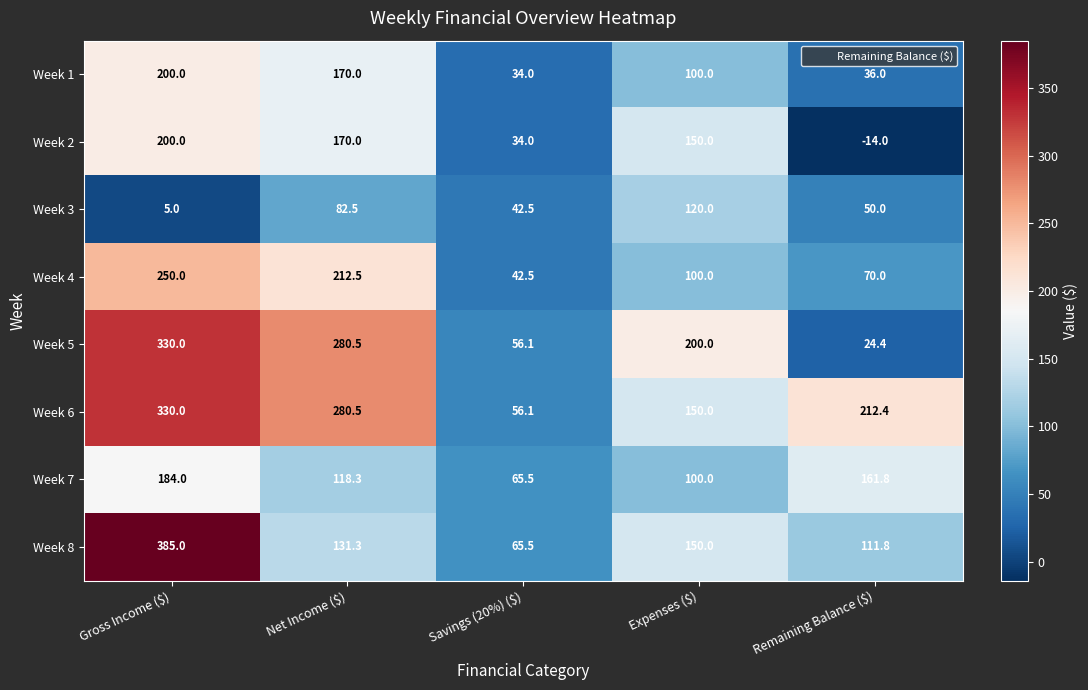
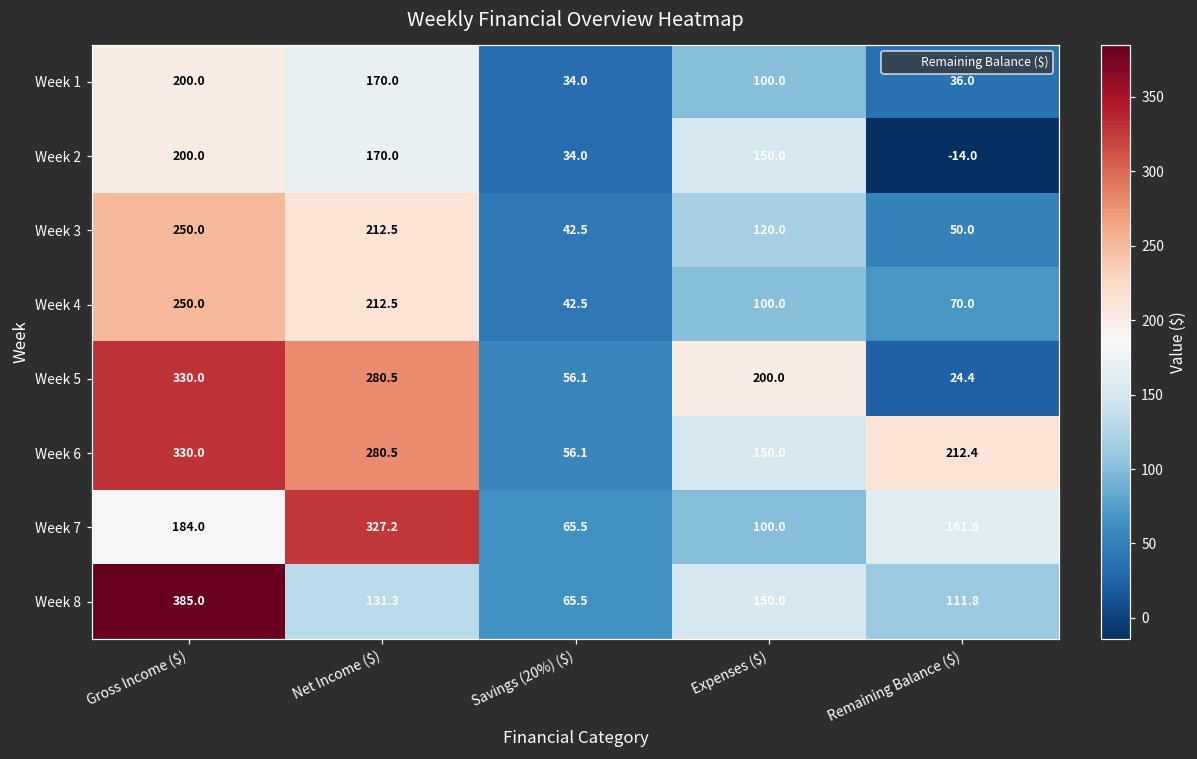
  {
    "Week 1": {
      "Gross Income ($)": 200.0,
      "Net Income ($)": 170.0,
      "Savings (20%) ($)": 34.0,
      "Expenses ($)": 100.0,
      "Remaining Balance ($)": 36.0
    },
    "Week 2": {
      "Gross Income ($)": 200.0,
      "Net Income ($)": 170.0,
      "Savings (20%) ($)": 34.0,
      "Remaining Balance ($)": -14.0
    },
    "Week 3": {
-     "Gross Income ($)": 5.0,
-     "Net Income ($)": 82.5,
+     "Gross Income ($)": 250.0,
+     "Net Income ($)": 212.5,
      "Savings (20%) ($)": 42.5,
      "Expenses ($)": 120.0,
      "Remaining Balance ($)": 50.0
    },
    "Week 4": {
      "Gross Income ($)": 250.0,
      "Net Income ($)": 212.5,
      "Savings (20%) ($)": 42.5,
      "Expenses ($)": 100.0,
      "Remaining Balance ($)": 70.0
    },
    "Week 5": {
      "Gross Income ($)": 330.0,
      "Net Income ($)": 280.5,
      "Savings (20%) ($)": 56.1,
      "Expenses ($)": 200.0,
      "Remaining Balance ($)": 24.4
    },
    "Week 6": {
      "Gross Income ($)": 330.0,
      "Net Income ($)": 280.5,
      "Savings (20%) ($)": 56.1,
      "Remaining Balance ($)": 212.4
    },
    "Week 7": {
      "Gross Income ($)": 184.0,
-     "Net Income ($)": 118.3,
+     "Net Income ($)": 327.2,
      "Savings (20%) ($)": 65.5,
      "Expenses ($)": 100.0
    },
    "Week 8": {
      "Gross Income ($)": 385.0,
      "Net Income ($)": 131.3,
      "Savings (20%) ($)": 65.5,
      "Remaining Balance ($)": 111.8
    }
  }
